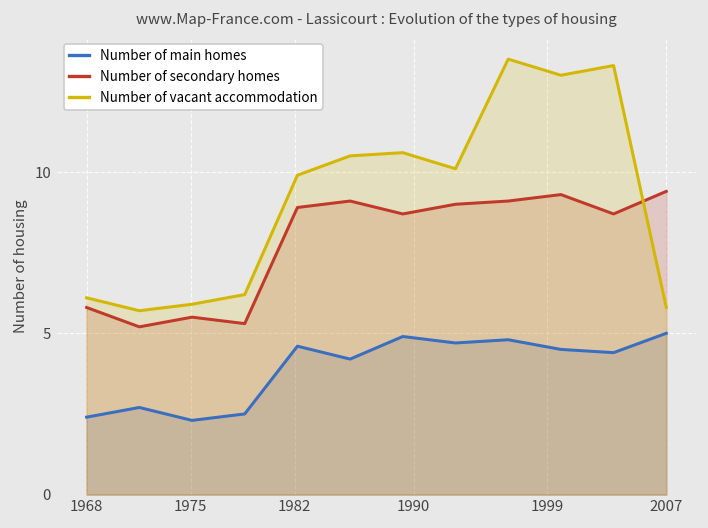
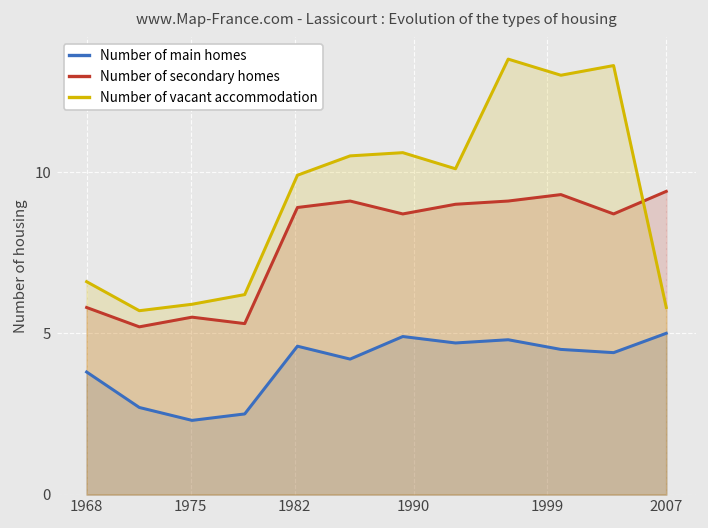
  {
    "Number of main homes": {
-     "1968": 2.4,
+     "1968": 3.8,
      "2007": 5.0
    },
    "Number of secondary homes": {
      "1968": 5.8,
      "2007": 9.4
    },
    "Number of vacant accommodation": {
-     "1968": 6.1,
+     "1968": 6.6,
      "2007": 5.8
    }
  }
